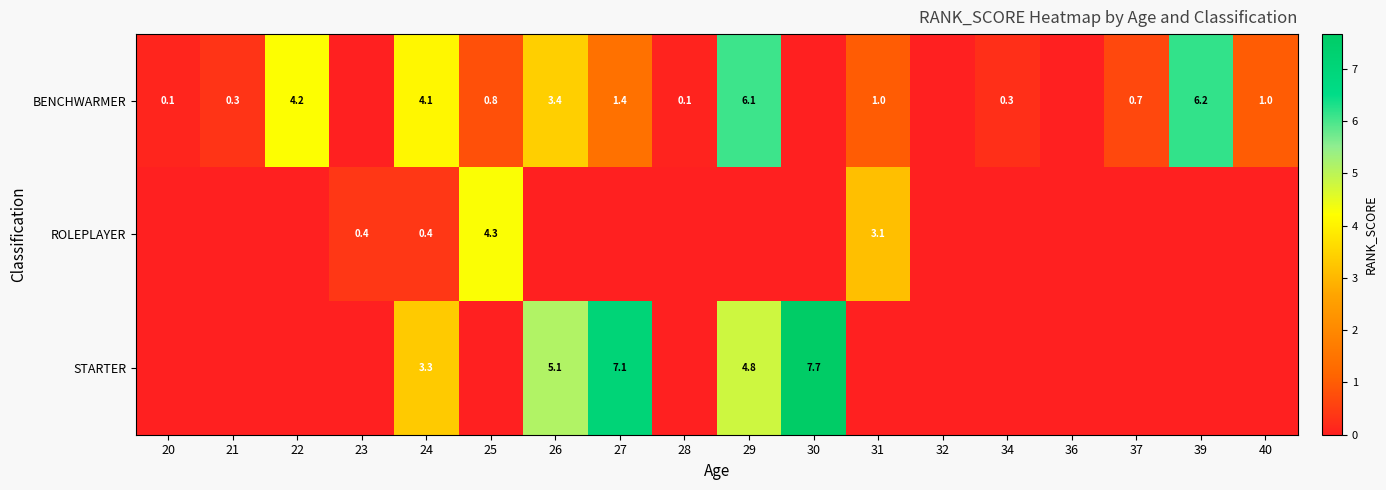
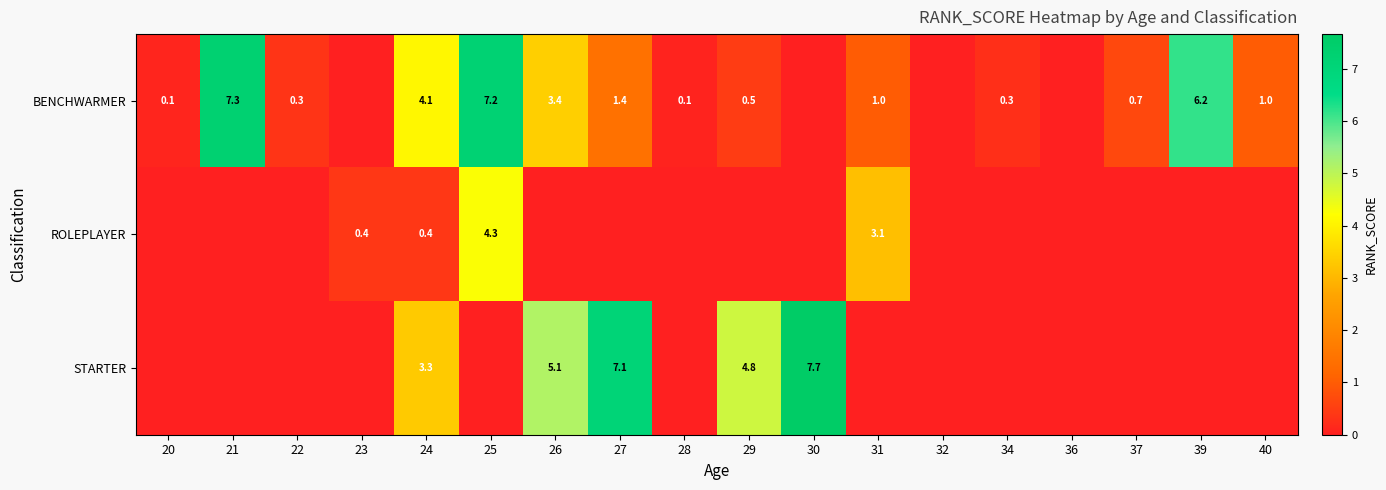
  {
    "BENCHWARMER": {
      "20": 0.1,
-     "21": 0.3,
-     "22": 4.2,
+     "21": 7.3,
+     "22": 0.3,
      "24": 4.1,
-     "25": 0.8,
+     "25": 7.2,
      "26": 3.4,
      "27": 1.4,
      "28": 0.1,
-     "29": 6.1,
+     "29": 0.5,
      "31": 1.0,
      "34": 0.3,
      "37": 0.7,
      "39": 6.2,
      "40": 1.0
    },
    "ROLEPLAYER": {
      "23": 0.4,
      "24": 0.4,
      "25": 4.3,
      "31": 3.1
    },
    "STARTER": {
      "24": 3.3,
      "26": 5.1,
      "27": 7.1,
      "29": 4.8,
      "30": 7.7
    }
  }
